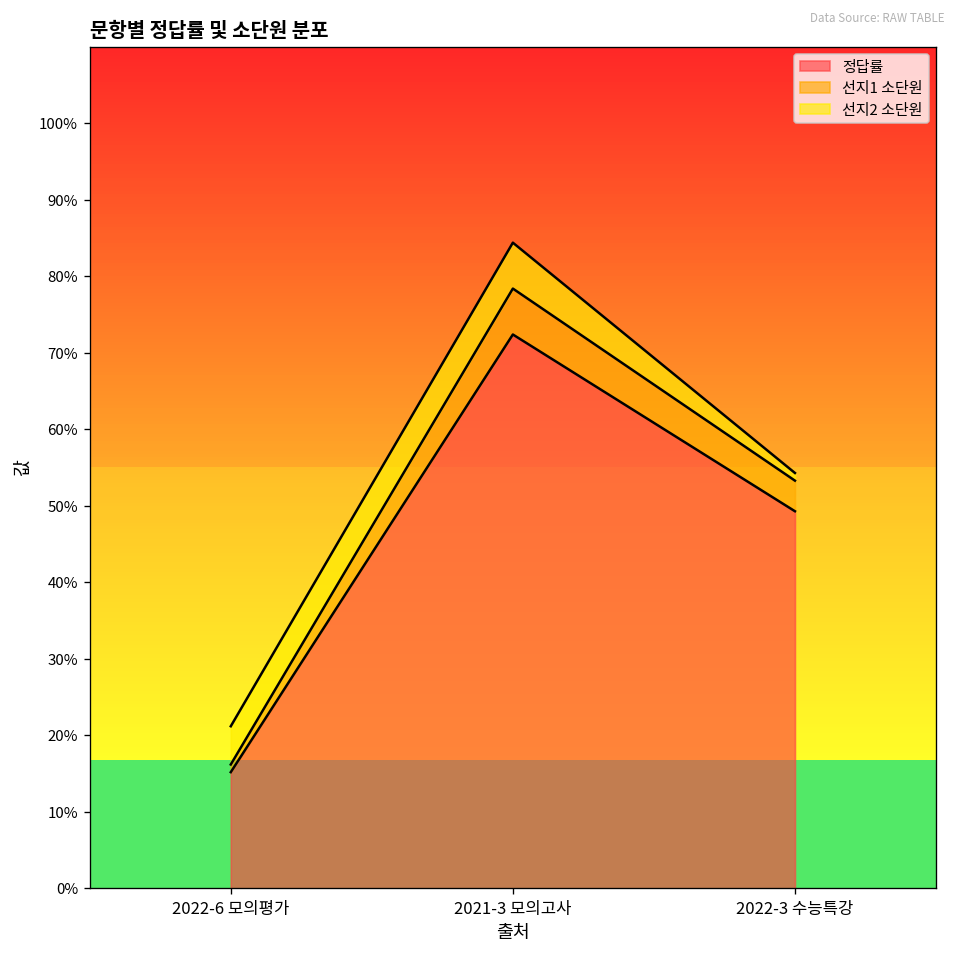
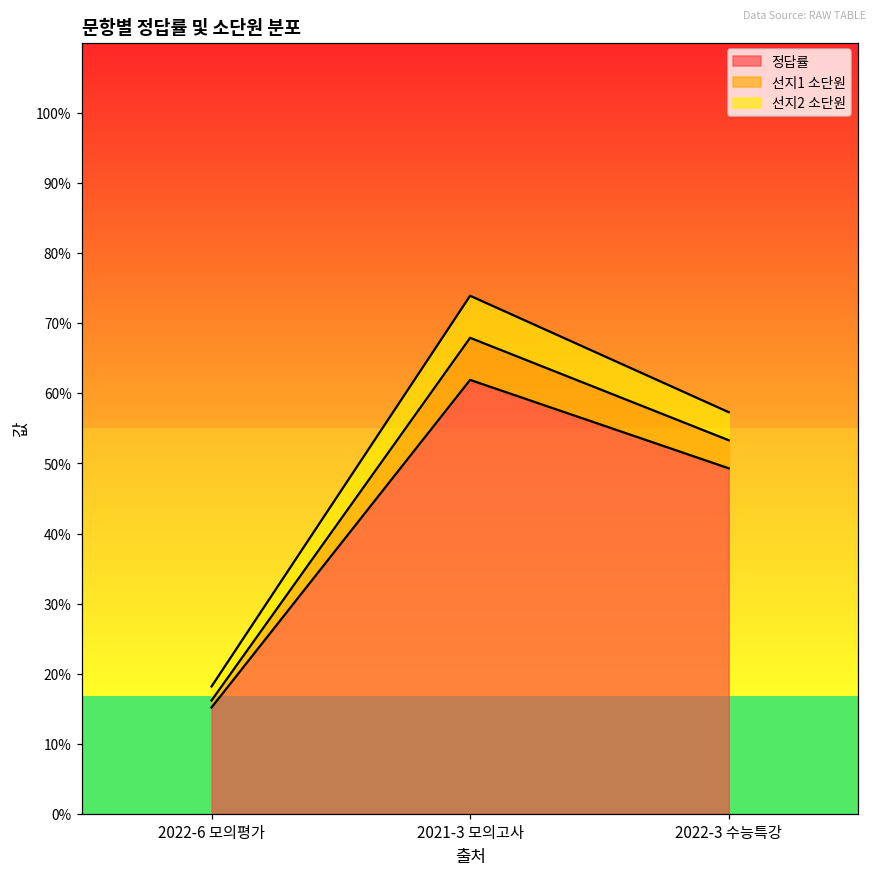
  {
    "정답률": {
      "2022-6 모의평가": "15%",
-     "2021-3 모의고사": "72%",
+     "2021-3 모의고사": "62%",
      "2022-3 수능특강": "49%"
    },
    "선지1 소단원": {
      "2022-6 모의평가": "1%",
      "2021-3 모의고사": "6%",
      "2022-3 수능특강": "4%"
    },
    "선지2 소단원": {
-     "2022-6 모의평가": "5%",
+     "2022-6 모의평가": "2%",
      "2021-3 모의고사": "6%",
-     "2022-3 수능특강": "1%"
+     "2022-3 수능특강": "4%"
    }
  }
